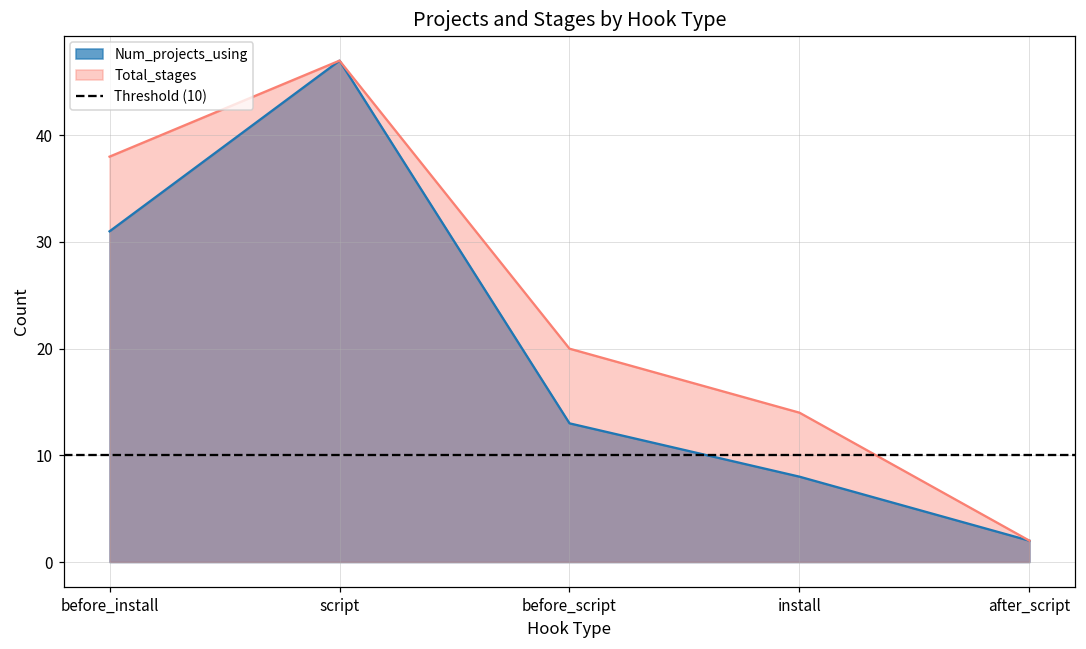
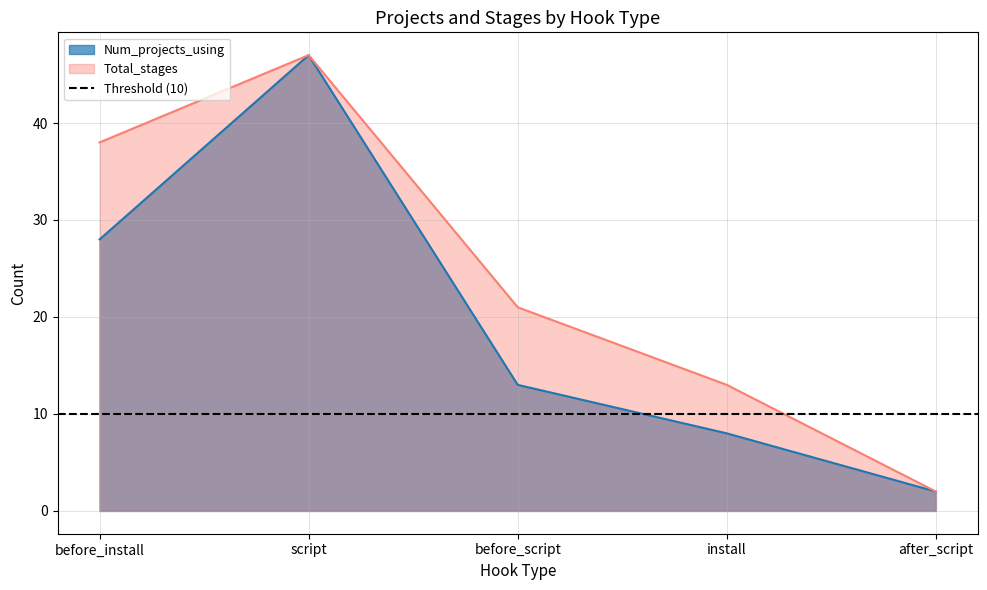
  {
    "Num_projects_using": {
-     "before_install": 31,
+     "before_install": 28,
      "before_script": 13,
      "install": 8
    },
    "Total_stages": {
      "before_install": 38,
-     "before_script": 20,
-     "install": 14
+     "before_script": 21,
+     "install": 13
    }
  }
